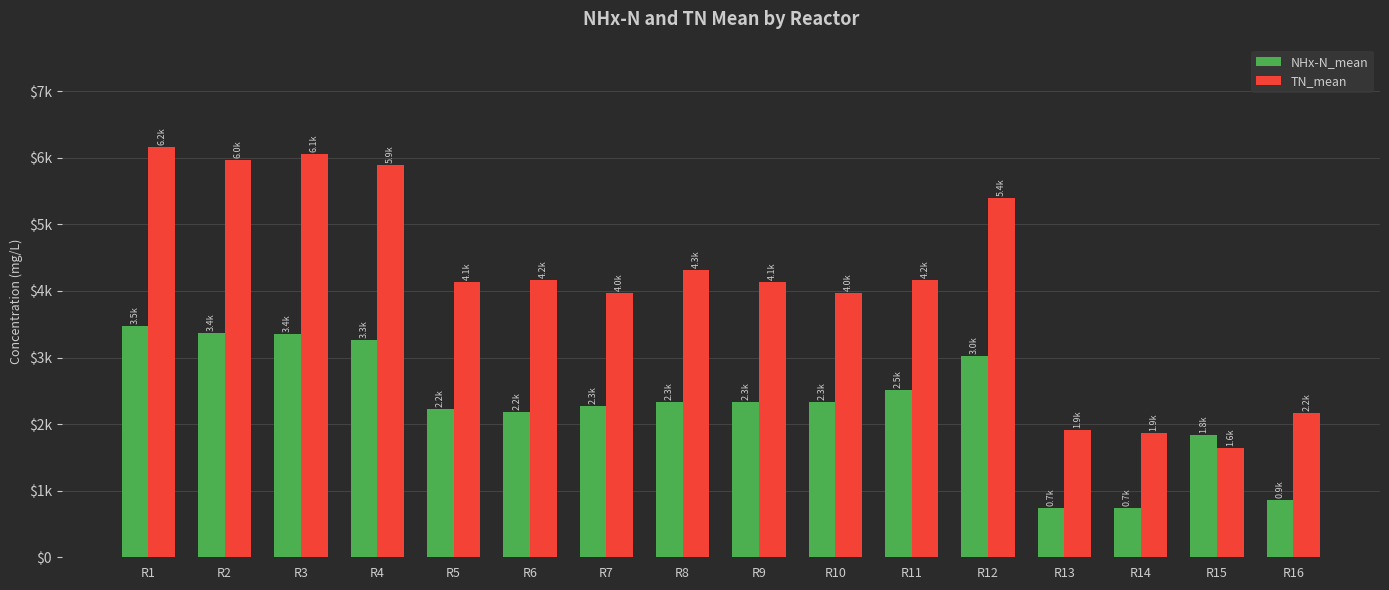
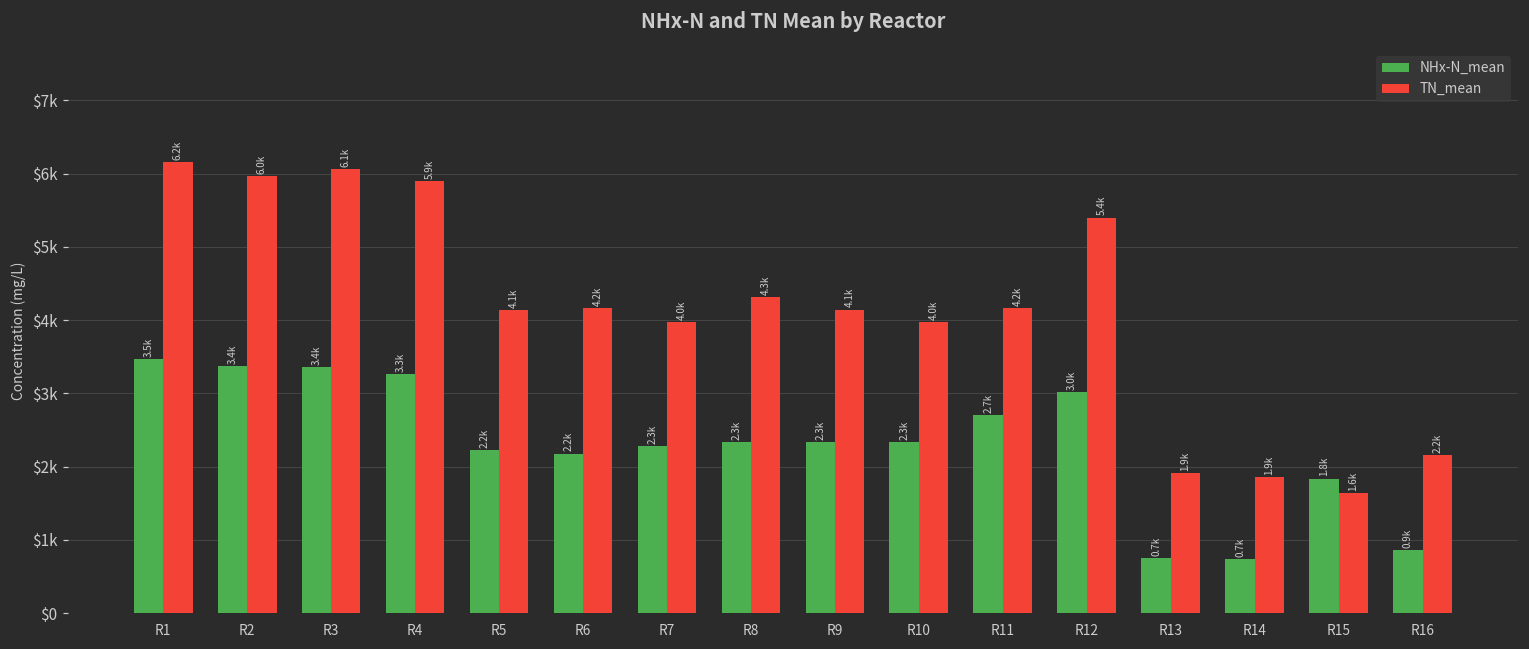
  {
    "NHx-N_mean": {
      "R1": "3.5k",
      "R2": "3.4k",
      "R3": "3.4k",
      "R4": "3.3k",
      "R5": "2.2k",
      "R6": "2.2k",
      "R7": "2.3k",
      "R8": "2.3k",
      "R9": "2.3k",
      "R10": "2.3k",
-     "R11": "2.5k",
+     "R11": "2.7k",
      "R12": "3.0k",
      "R13": "0.7k",
      "R14": "0.7k",
      "R15": "1.8k",
      "R16": "0.9k"
    },
    "TN_mean": {
      "R1": "6.2k",
      "R2": "6.0k",
      "R3": "6.1k",
      "R4": "5.9k",
      "R5": "4.1k",
      "R6": "4.2k",
      "R7": "4.0k",
      "R8": "4.3k",
      "R9": "4.1k",
      "R10": "4.0k",
      "R11": "4.2k",
      "R12": "5.4k",
      "R13": "1.9k",
      "R14": "1.9k",
      "R15": "1.6k",
      "R16": "2.2k"
    }
  }
